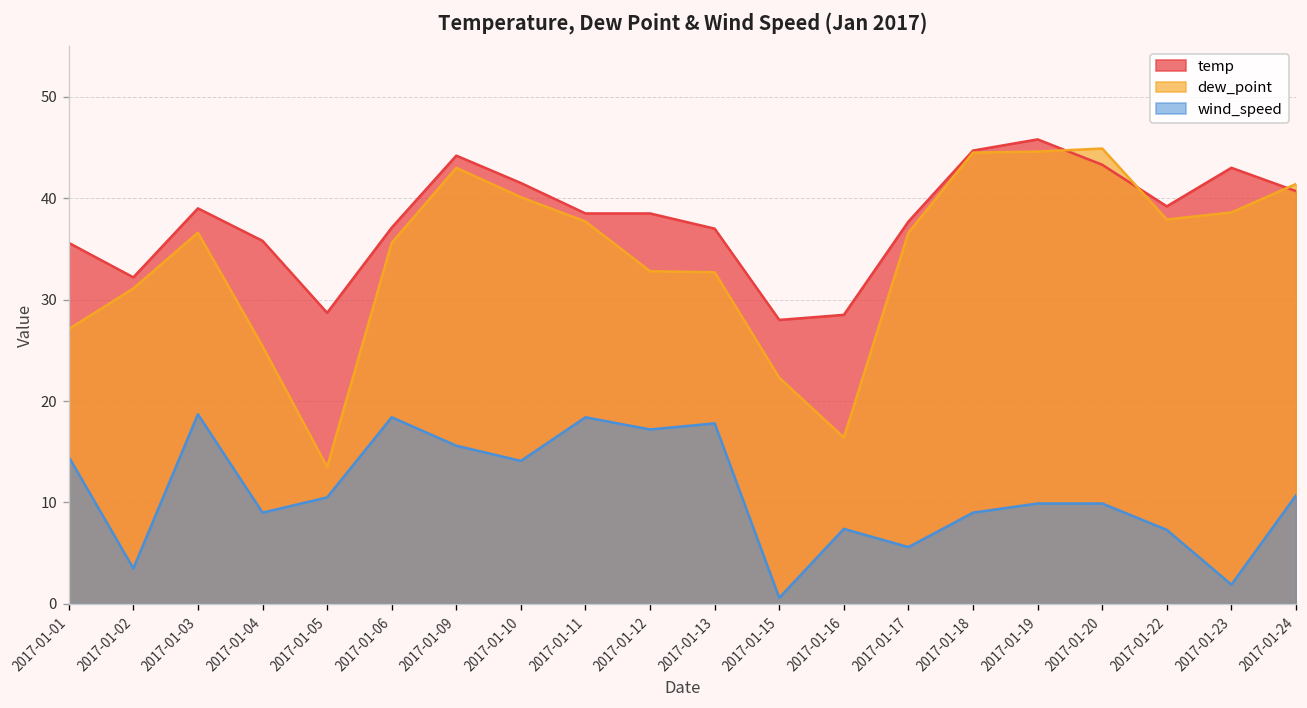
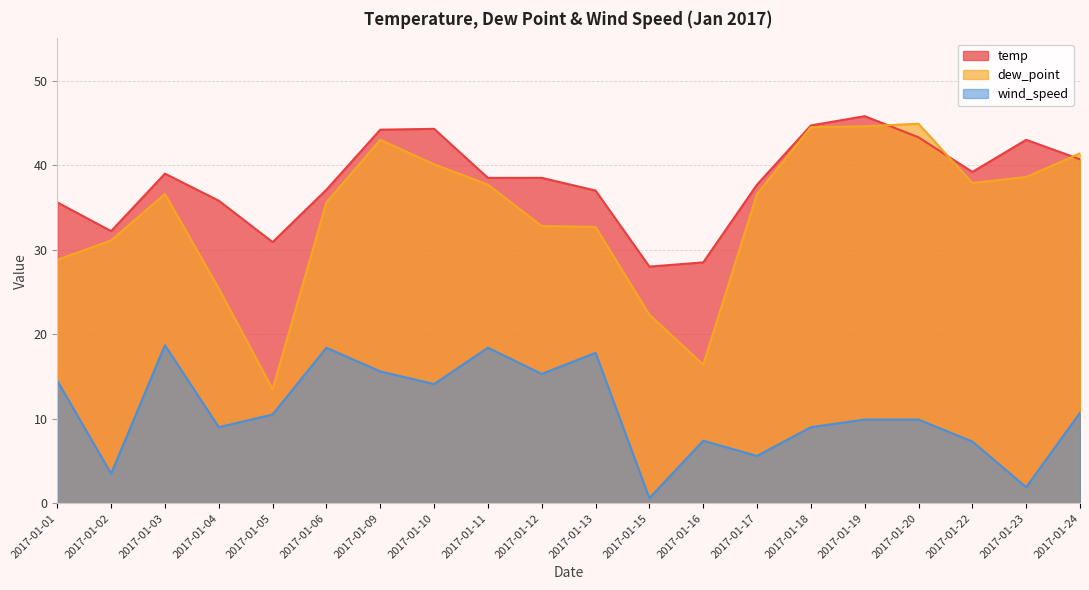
  {
    "temp": {
      "2017-01-01": 36,
      "2017-01-02": 32,
      "2017-01-03": 39,
      "2017-01-04": 36,
-     "2017-01-05": 29,
+     "2017-01-05": 31,
      "2017-01-06": 37,
      "2017-01-09": 44,
-     "2017-01-10": 42,
+     "2017-01-10": 44,
      "2017-01-11": 39,
      "2017-01-12": 39,
      "2017-01-13": 37,
      "2017-01-15": 28,
      "2017-01-16": 29,
      "2017-01-17": 38,
      "2017-01-19": 46,
      "2017-01-20": 43,
      "2017-01-22": 39,
      "2017-01-23": 43,
      "2017-01-24": 41
    },
    "dew_point": {
-     "2017-01-01": 27,
+     "2017-01-01": 29,
      "2017-01-02": 31,
      "2017-01-03": 37,
      "2017-01-04": 25,
      "2017-01-05": 14,
      "2017-01-06": 36,
      "2017-01-09": 43,
      "2017-01-10": 40,
      "2017-01-11": 38,
      "2017-01-12": 33,
      "2017-01-13": 33,
      "2017-01-15": 22,
      "2017-01-16": 16,
      "2017-01-17": 37,
      "2017-01-19": 45,
      "2017-01-20": 45,
      "2017-01-22": 38,
      "2017-01-23": 39,
      "2017-01-24": 41
    },
    "wind_speed": {
      "2017-01-01": 15,
      "2017-01-02": 4,
      "2017-01-03": 19,
      "2017-01-04": 9,
      "2017-01-05": 11,
      "2017-01-06": 18,
      "2017-01-09": 16,
      "2017-01-10": 14,
      "2017-01-11": 18,
-     "2017-01-12": 17,
+     "2017-01-12": 15,
      "2017-01-13": 18,
      "2017-01-15": 1,
      "2017-01-16": 7,
      "2017-01-17": 6,
      "2017-01-18": 9,
      "2017-01-19": 10,
      "2017-01-20": 10,
      "2017-01-22": 7,
      "2017-01-23": 2,
      "2017-01-24": 11
    }
  }
